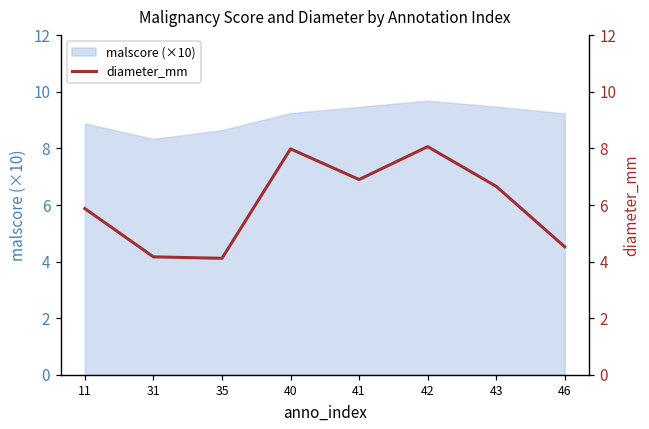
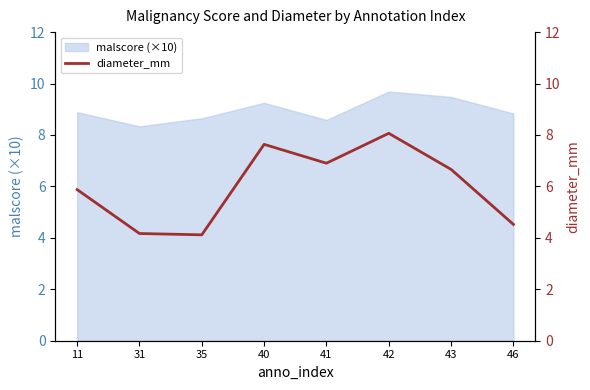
  {
    "malscore (×10)": {
      "11": 8.9,
      "31": 8.3,
      "35": 8.7,
      "40": 9.2,
-     "41": 9.5,
+     "41": 8.6,
      "42": 9.7,
      "43": 9.5,
-     "46": 9.2
+     "46": 8.8
    },
    "diameter_mm": {
      "11": 5.9,
      "31": 4.2,
      "35": 4.1,
-     "40": 8.0,
+     "40": 7.6,
      "41": 6.9,
      "42": 8.1,
      "43": 6.7,
      "46": 4.5
    }
  }
